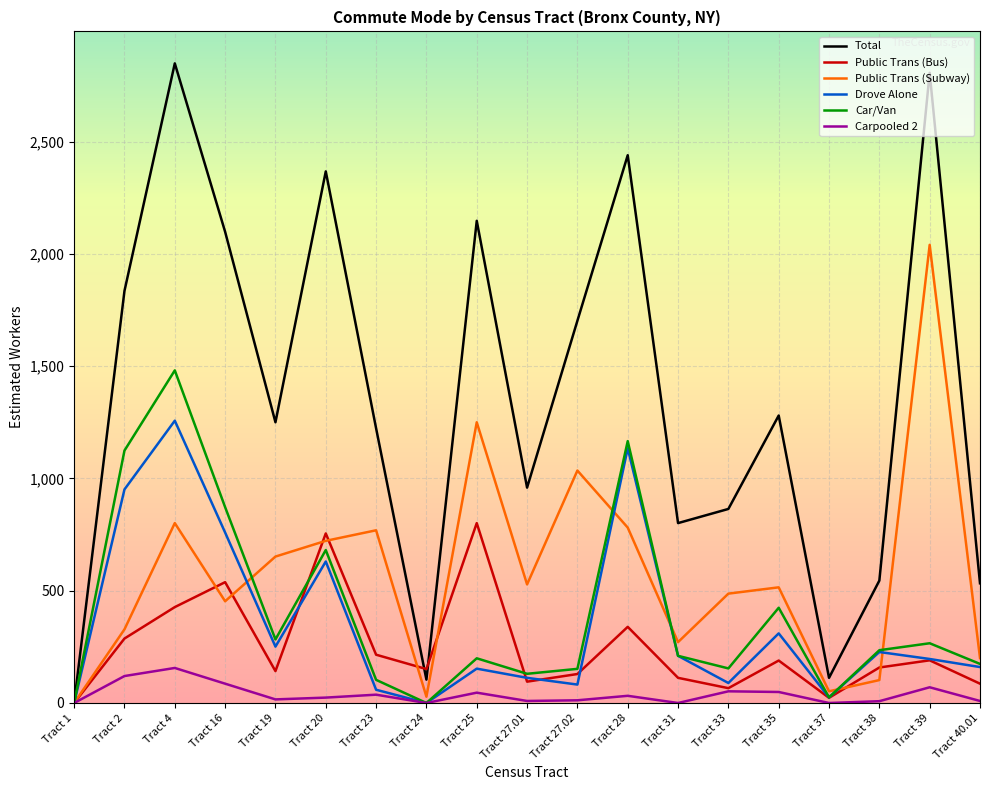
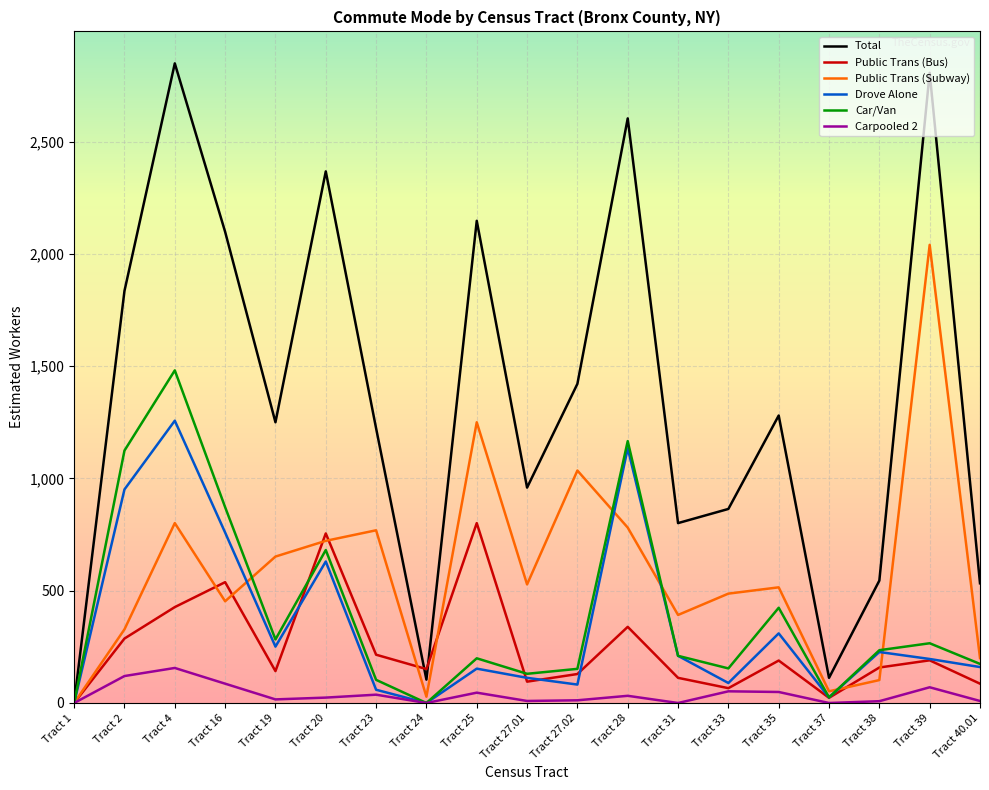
  {
    "Total": {
      "Tract 2": "1,840",
      "Tract 4": "2,850",
      "Tract 16": "2,100",
      "Tract 19": "1,250",
      "Tract 20": "2,370",
      "Tract 23": "1,220",
      "Tract 24": "100",
      "Tract 25": "2,150",
      "Tract 27.01": "960",
-     "Tract 27.02": "1,700",
-     "Tract 28": "2,440",
+     "Tract 27.02": "1,420",
+     "Tract 28": "2,600",
      "Tract 31": "800",
      "Tract 33": "860",
      "Tract 35": "1,280",
      "Tract 37": "110",
      "Tract 38": "550",
      "Tract 40.01": "530"
    },
    "Public Trans (Bus)": {
      "Tract 2": "290",
      "Tract 4": "430",
      "Tract 16": "540",
      "Tract 19": "140",
      "Tract 20": "760",
      "Tract 23": "220",
      "Tract 24": "150",
      "Tract 25": "800",
      "Tract 27.01": "100",
      "Tract 27.02": "130",
      "Tract 28": "340",
      "Tract 31": "110",
      "Tract 33": "70",
      "Tract 35": "190",
      "Tract 38": "160",
      "Tract 40.01": "90"
    },
    "Public Trans (Subway)": {
      "Tract 2": "330",
      "Tract 4": "800",
      "Tract 16": "450",
      "Tract 19": "650",
      "Tract 20": "720",
      "Tract 23": "770",
      "Tract 24": "30",
      "Tract 25": "1,250",
      "Tract 27.01": "530",
      "Tract 27.02": "1,040",
      "Tract 28": "780",
-     "Tract 31": "270",
+     "Tract 31": "390",
      "Tract 33": "490",
      "Tract 35": "520",
      "Tract 37": "50",
      "Tract 38": "100",
      "Tract 39": "2,040",
      "Tract 40.01": "200"
    },
    "Drove Alone": {
      "Tract 2": "950",
      "Tract 4": "1,260",
      "Tract 16": "760",
      "Tract 19": "250",
      "Tract 20": "630",
      "Tract 23": "60",
      "Tract 25": "150",
      "Tract 27.01": "110",
      "Tract 27.02": "80",
      "Tract 28": "1,130",
      "Tract 33": "90",
      "Tract 35": "310",
      "Tract 40.01": "160"
    },
    "Car/Van": {
      "Tract 2": "1,120",
      "Tract 4": "1,480",
      "Tract 16": "870",
      "Tract 19": "280",
      "Tract 20": "680",
      "Tract 23": "100",
      "Tract 25": "200",
      "Tract 27.01": "130",
      "Tract 27.02": "150",
      "Tract 28": "1,170",
      "Tract 33": "150",
      "Tract 35": "420",
      "Tract 39": "270",
      "Tract 40.01": "170"
    },
    "Carpooled 2": {
      "Tract 2": "120",
      "Tract 4": "160",
      "Tract 16": "90",
      "Tract 19": "20",
      "Tract 20": "20",
      "Tract 23": "40",
      "Tract 25": "50",
      "Tract 27.01": "10",
      "Tract 27.02": "10",
      "Tract 28": "30",
      "Tract 31": "0",
      "Tract 33": "50",
      "Tract 35": "50",
      "Tract 37": "0",
      "Tract 38": "10",
      "Tract 39": "70",
      "Tract 40.01": "10"
    }
  }
